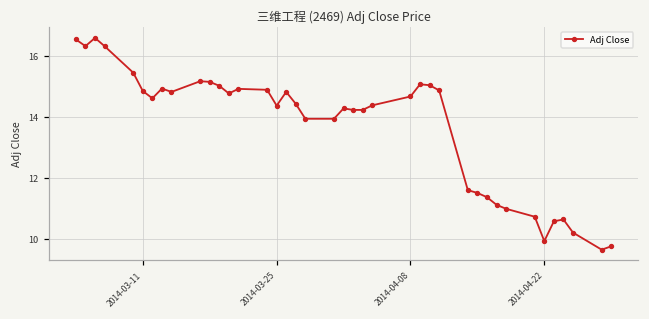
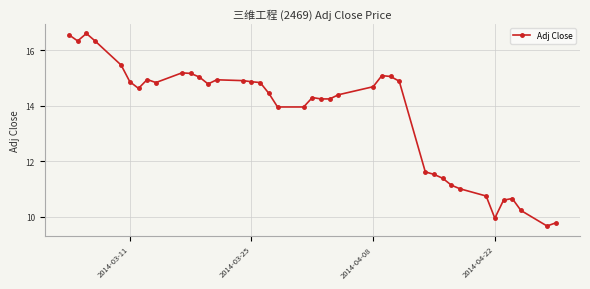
  {
    "2014-03-11": 14.9,
-   "2014-03-25": 14.4,
+   "2014-03-25": 14.9,
    "2014-04-08": 14.7,
    "2014-04-22": 9.9
  }
